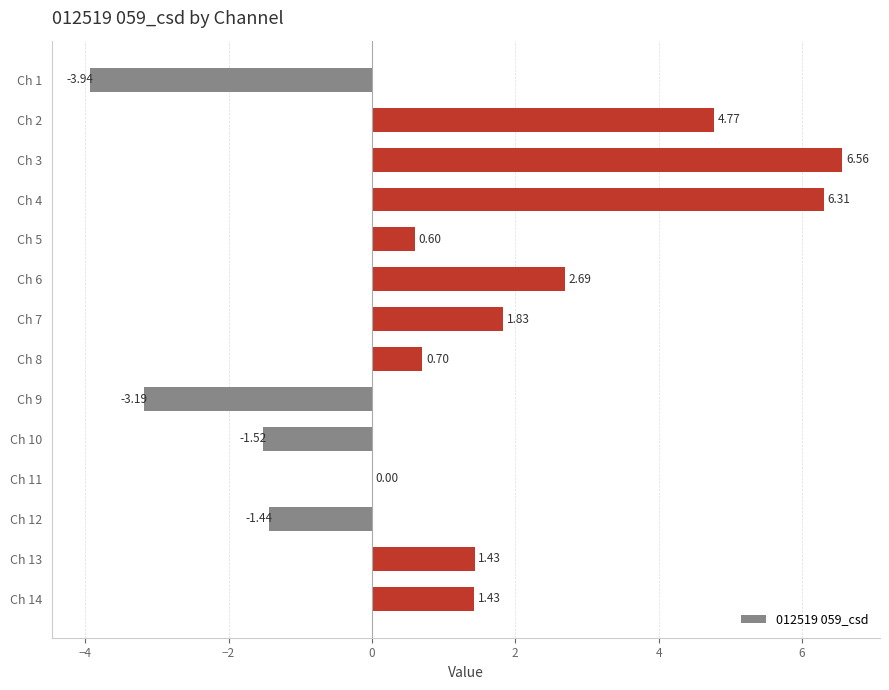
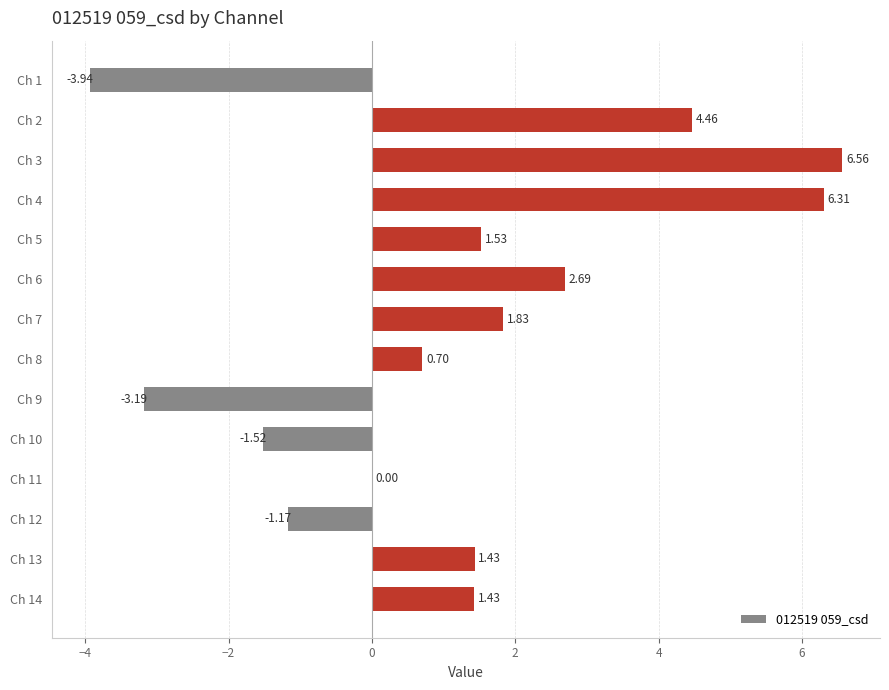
  {
    "Ch 1": -3.94,
-   "Ch 2": 4.77,
+   "Ch 2": 4.46,
    "Ch 3": 6.56,
    "Ch 4": 6.31,
-   "Ch 5": 0.60,
+   "Ch 5": 1.53,
    "Ch 6": 2.69,
    "Ch 7": 1.83,
    "Ch 8": 0.70,
    "Ch 9": -3.19,
    "Ch 10": -1.52,
    "Ch 11": 0.00,
-   "Ch 12": -1.44,
+   "Ch 12": -1.17,
    "Ch 13": 1.43,
    "Ch 14": 1.43
  }
